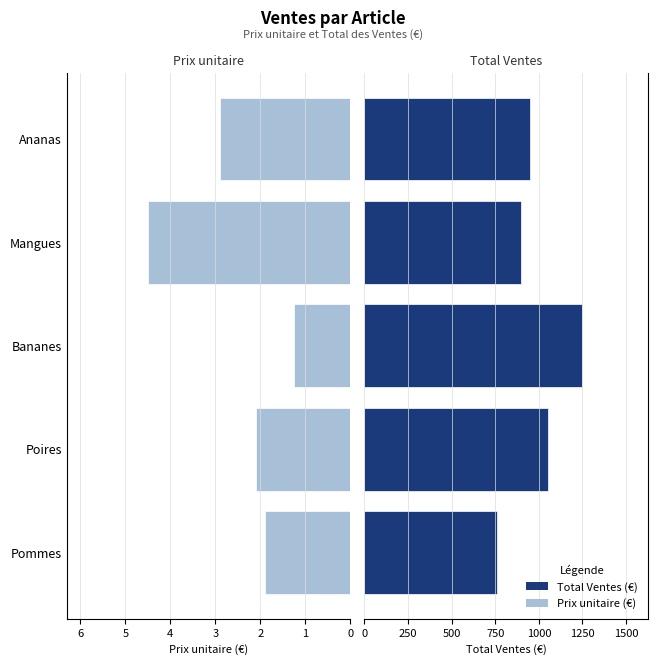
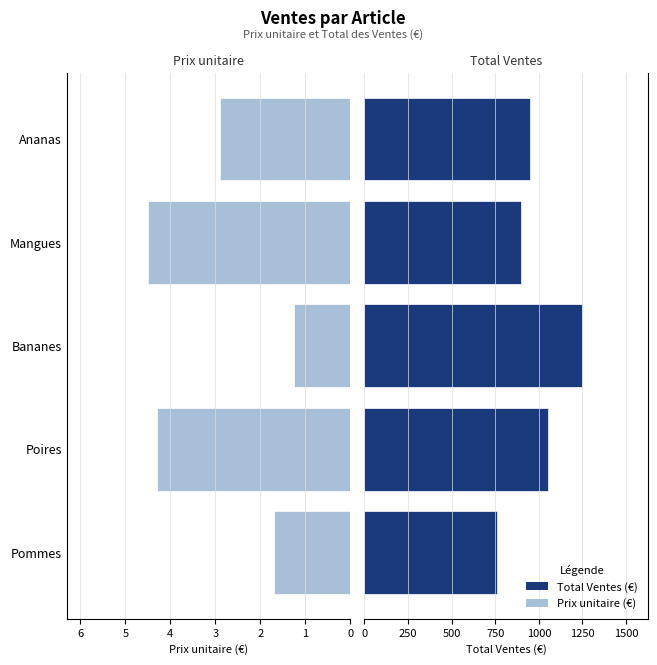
  {
    "Prix unitaire": {
      "Ananas": 2.9,
      "Mangues": 4.5,
      "Bananes": 1.3,
-     "Poires": 2.1,
-     "Pommes": 1.9
+     "Poires": 4.3,
+     "Pommes": 1.7
    }
  }
